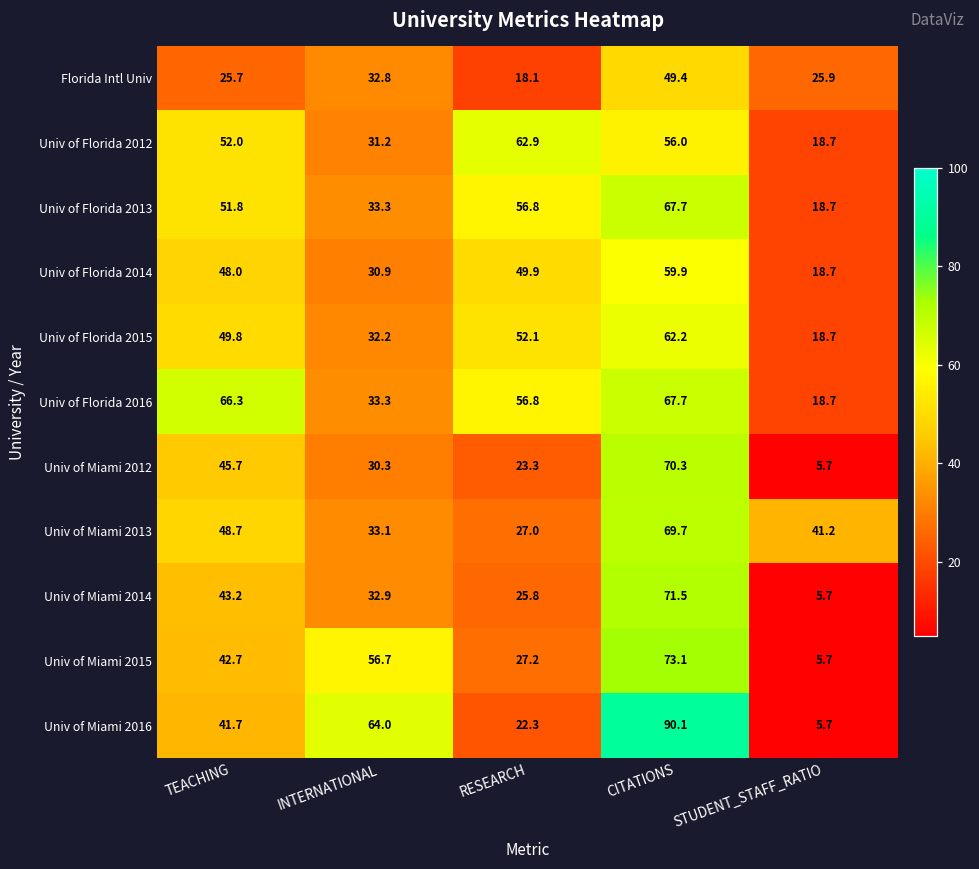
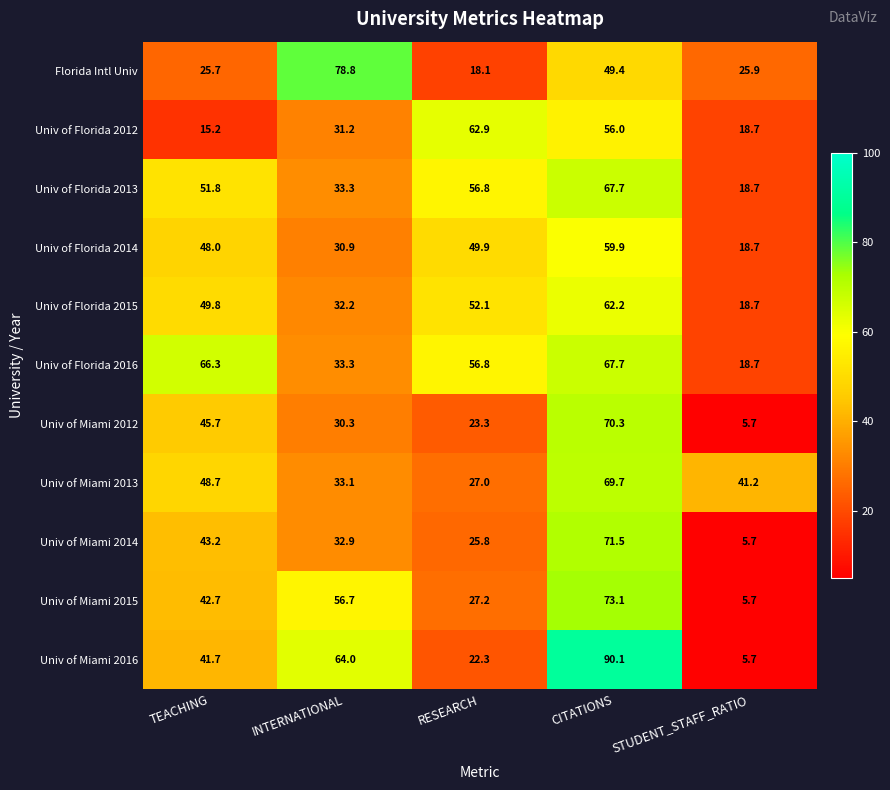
  {
    "Florida Intl Univ": {
      "TEACHING": 25.7,
-     "INTERNATIONAL": 32.8,
+     "INTERNATIONAL": 78.8,
      "RESEARCH": 18.1,
      "CITATIONS": 49.4,
      "STUDENT_STAFF_RATIO": 25.9
    },
    "Univ of Florida 2012": {
-     "TEACHING": 52.0,
+     "TEACHING": 15.2,
      "INTERNATIONAL": 31.2,
      "RESEARCH": 62.9,
      "CITATIONS": 56.0,
      "STUDENT_STAFF_RATIO": 18.7
    },
    "Univ of Florida 2013": {
      "TEACHING": 51.8,
      "INTERNATIONAL": 33.3,
      "RESEARCH": 56.8,
      "CITATIONS": 67.7,
      "STUDENT_STAFF_RATIO": 18.7
    },
    "Univ of Florida 2014": {
      "TEACHING": 48.0,
      "INTERNATIONAL": 30.9,
      "RESEARCH": 49.9,
      "CITATIONS": 59.9,
      "STUDENT_STAFF_RATIO": 18.7
    },
    "Univ of Florida 2015": {
      "TEACHING": 49.8,
      "INTERNATIONAL": 32.2,
      "RESEARCH": 52.1,
      "CITATIONS": 62.2,
      "STUDENT_STAFF_RATIO": 18.7
    },
    "Univ of Florida 2016": {
      "TEACHING": 66.3,
      "INTERNATIONAL": 33.3,
      "RESEARCH": 56.8,
      "CITATIONS": 67.7,
      "STUDENT_STAFF_RATIO": 18.7
    },
    "Univ of Miami 2012": {
      "TEACHING": 45.7,
      "INTERNATIONAL": 30.3,
      "RESEARCH": 23.3,
      "CITATIONS": 70.3,
      "STUDENT_STAFF_RATIO": 5.7
    },
    "Univ of Miami 2013": {
      "TEACHING": 48.7,
      "INTERNATIONAL": 33.1,
      "RESEARCH": 27.0,
      "CITATIONS": 69.7,
      "STUDENT_STAFF_RATIO": 41.2
    },
    "Univ of Miami 2014": {
      "TEACHING": 43.2,
      "INTERNATIONAL": 32.9,
      "RESEARCH": 25.8,
      "CITATIONS": 71.5,
      "STUDENT_STAFF_RATIO": 5.7
    },
    "Univ of Miami 2015": {
      "TEACHING": 42.7,
      "INTERNATIONAL": 56.7,
      "RESEARCH": 27.2,
      "CITATIONS": 73.1,
      "STUDENT_STAFF_RATIO": 5.7
    },
    "Univ of Miami 2016": {
      "TEACHING": 41.7,
      "INTERNATIONAL": 64.0,
      "RESEARCH": 22.3,
      "CITATIONS": 90.1,
      "STUDENT_STAFF_RATIO": 5.7
    }
  }
